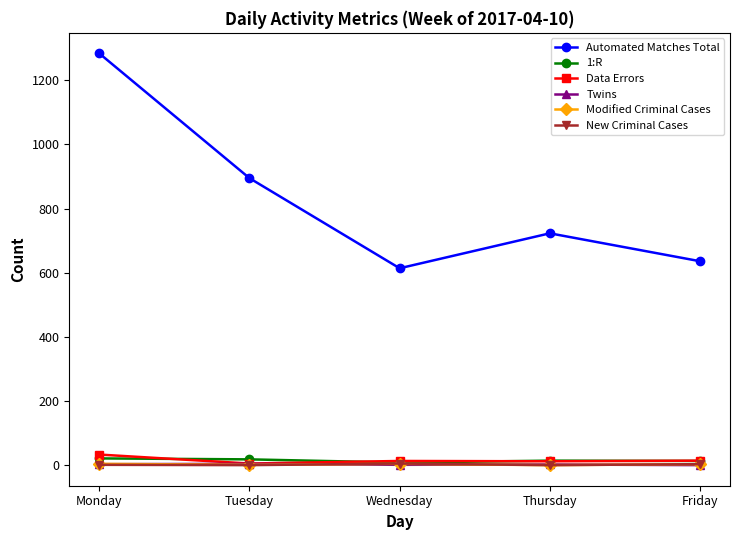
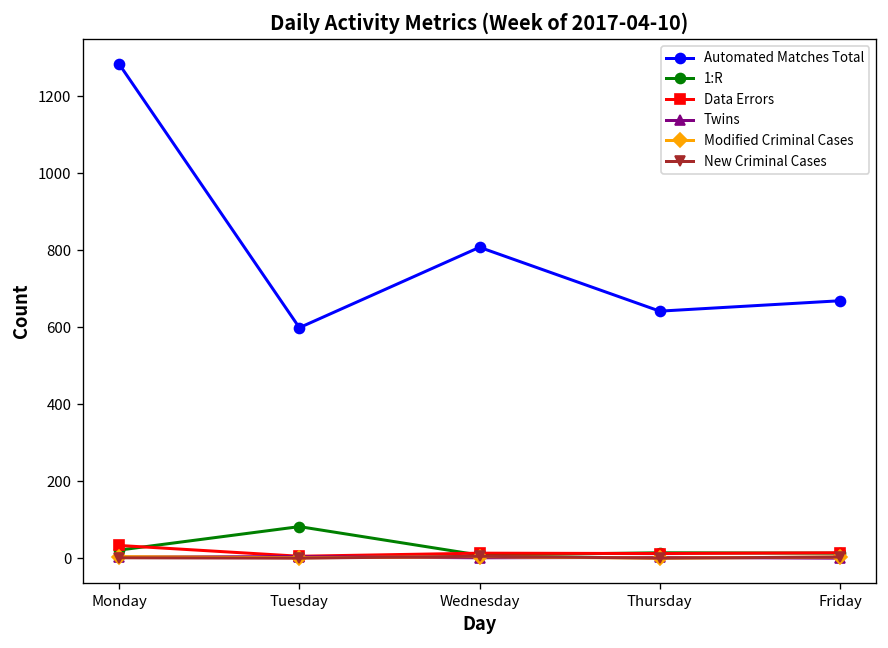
  {
    "Automated Matches Total": {
      "Monday": 1280,
-     "Tuesday": 900,
-     "Wednesday": 610,
-     "Thursday": 720,
-     "Friday": 640
+     "Tuesday": 600,
+     "Wednesday": 810,
+     "Thursday": 640,
+     "Friday": 670
    },
    "1:R": {
      "Monday": 20,
-     "Tuesday": 20
+     "Tuesday": 80
    },
    "Data Errors": {
      "Monday": 30
    }
  }
